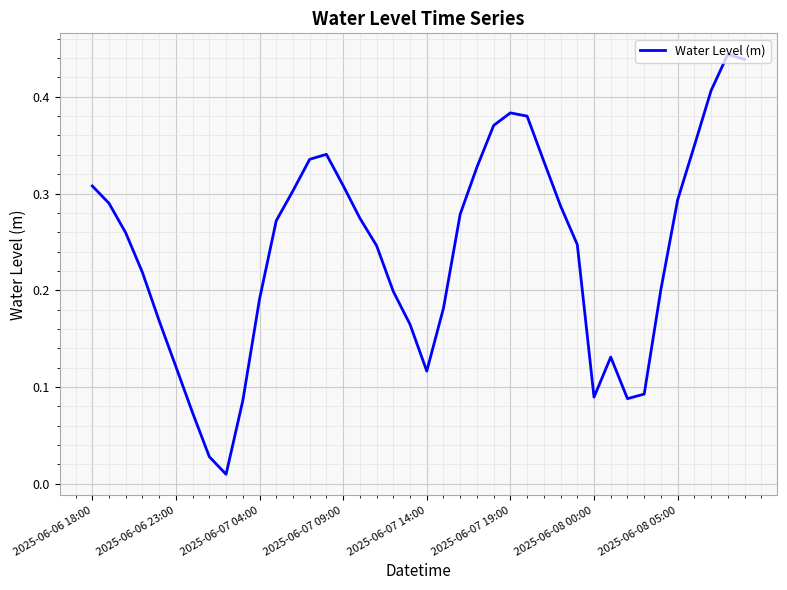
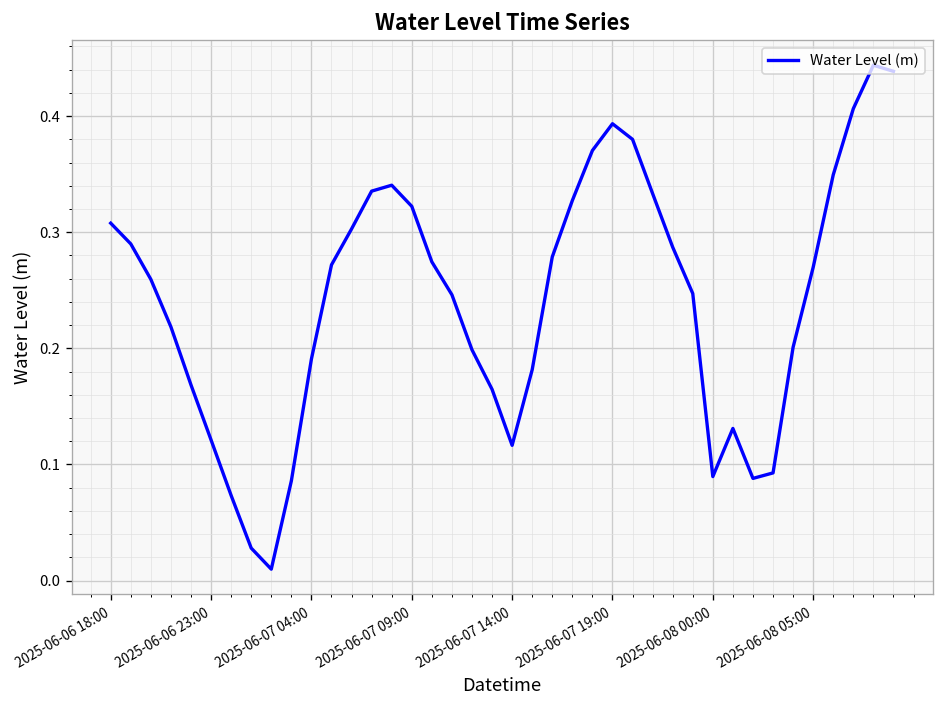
  {
    "2025-06-06 18:00": 0.31,
    "2025-06-06 23:00": 0.12,
    "2025-06-07 04:00": 0.19,
-   "2025-06-07 09:00": 0.31,
+   "2025-06-07 09:00": 0.32,
    "2025-06-07 14:00": 0.12,
-   "2025-06-07 19:00": 0.38,
+   "2025-06-07 19:00": 0.39,
    "2025-06-08 00:00": 0.09,
-   "2025-06-08 05:00": 0.29
+   "2025-06-08 05:00": 0.27
  }
